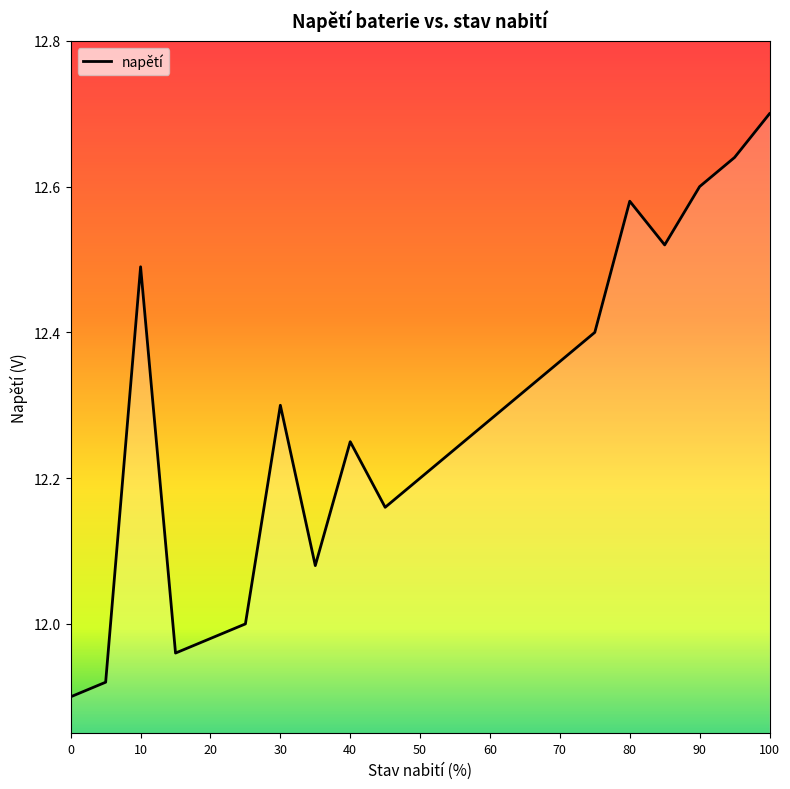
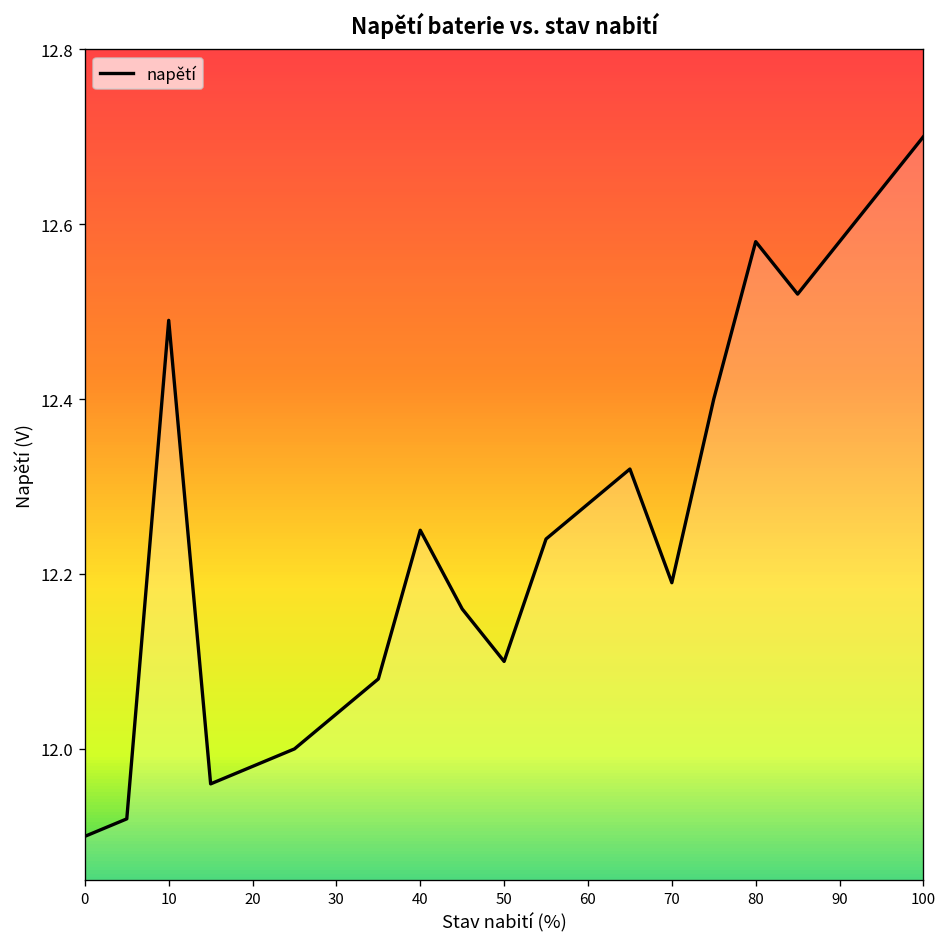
  {
    "0": 11.90,
    "10": 12.49,
    "20": 11.98,
-   "30": 12.30,
+   "30": 12.04,
    "40": 12.25,
-   "50": 12.2,
+   "50": 12.1,
    "60": 12.28,
-   "70": 12.36,
+   "70": 12.19,
    "80": 12.58,
-   "90": 12.60,
+   "90": 12.58,
    "100": 12.70
  }
